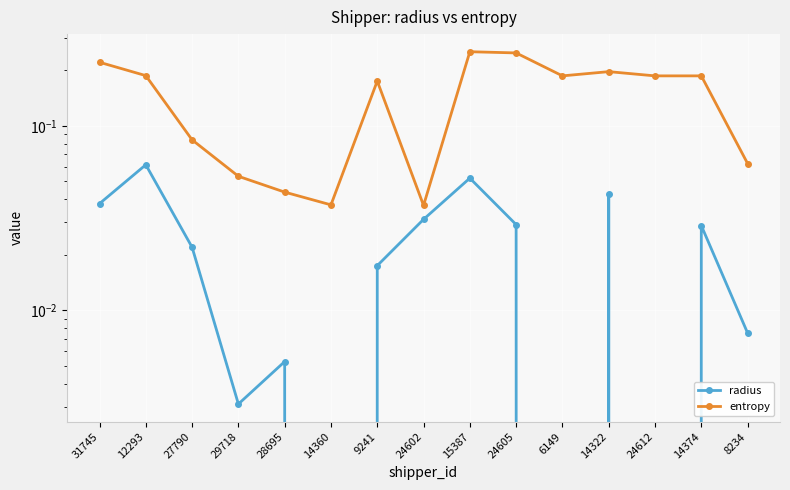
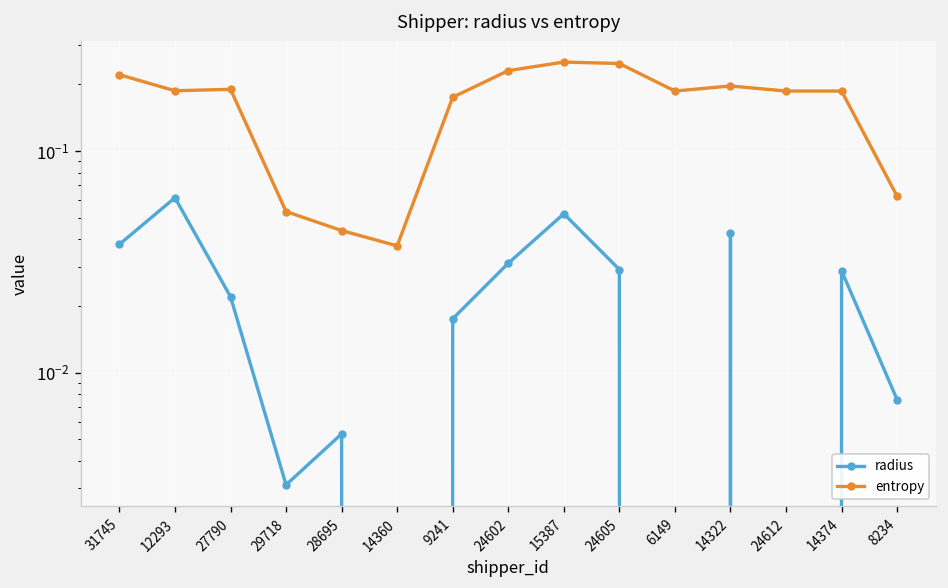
  {
    "radius": {
      "31745": 0.038,
      "12293": 0.062,
      "27790": 0.022,
      "29718": 0.0031,
      "28695": 0.0053,
      "9241": 0.017,
      "24602": 0.031,
      "15387": 0.052,
      "24605": 0.029,
      "14322": 0.043,
      "14374": 0.029,
      "8234": 0.0075
    },
    "entropy": {
      "31745": 0.22,
      "12293": 0.19,
-     "27790": 0.08,
+     "27790": 0.19,
      "29718": 0.053,
      "28695": 0.044,
      "14360": 0.037,
      "9241": 0.17,
-     "24602": 0.037,
+     "24602": 0.23,
      "15387": 0.25,
      "24605": 0.25,
      "6149": 0.19,
      "14322": 0.20,
      "24612": 0.19,
      "14374": 0.19,
      "8234": 0.063
    }
  }
